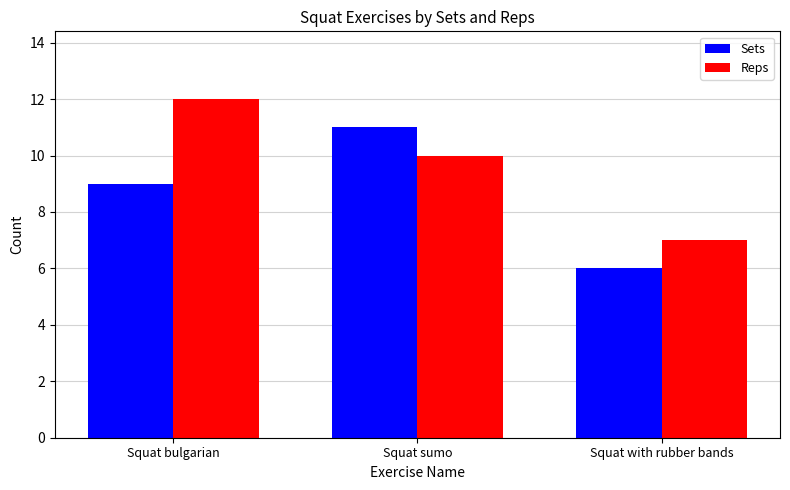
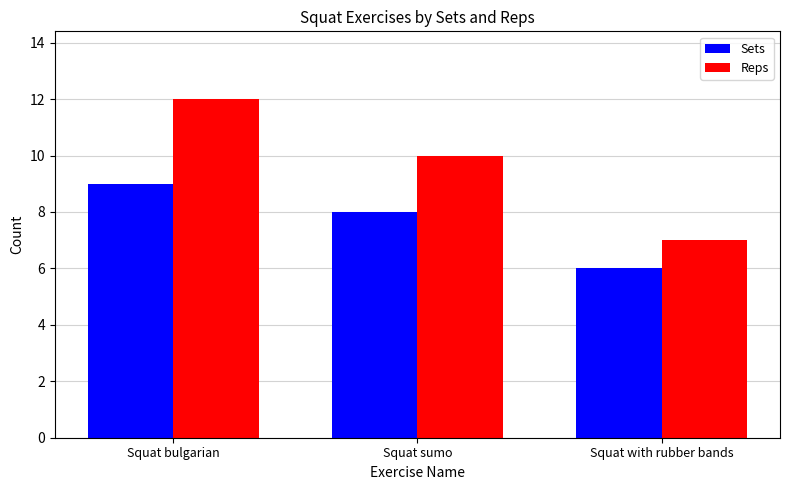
  {
    "Sets": {
      "Squat bulgarian": 9,
-     "Squat sumo": 11,
+     "Squat sumo": 8,
      "Squat with rubber bands": 6
    },
    "Reps": {
      "Squat bulgarian": 12,
      "Squat sumo": 10,
      "Squat with rubber bands": 7
    }
  }
